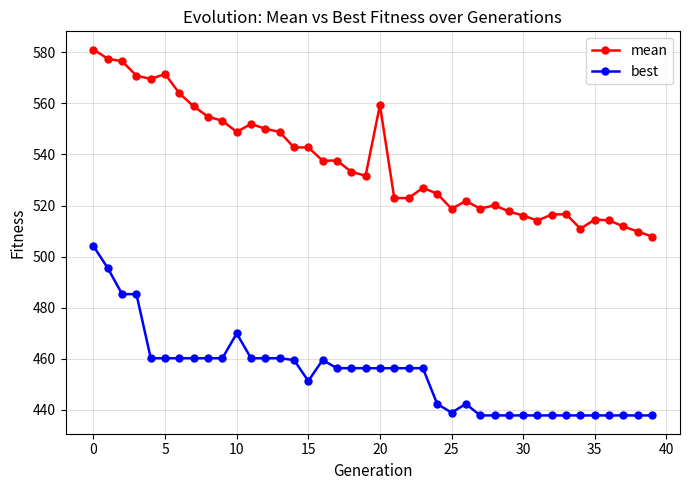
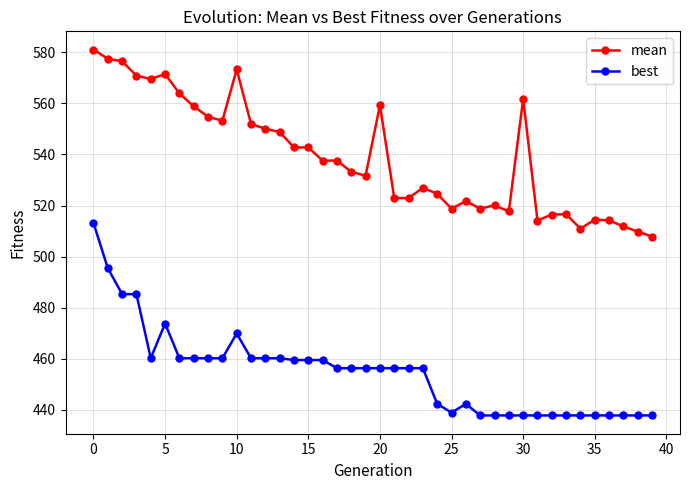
  {
    "mean": {
      "0": 581,
      "5": 572,
-     "10": 549,
+     "10": 573,
      "15": 543,
      "20": 559,
      "25": 519,
-     "30": 516,
+     "30": 562,
      "35": 515
    },
    "best": {
-     "0": 504,
-     "5": 460,
+     "0": 513,
+     "5": 474,
      "10": 470,
-     "15": 451,
+     "15": 460,
      "20": 456,
      "25": 439,
      "30": 438,
      "35": 438
    }
  }
